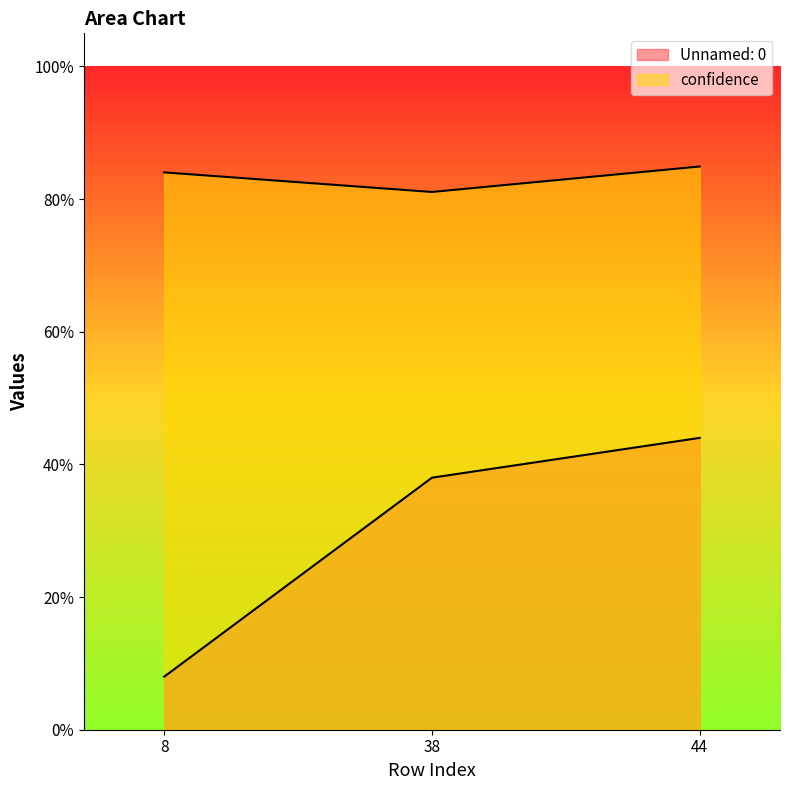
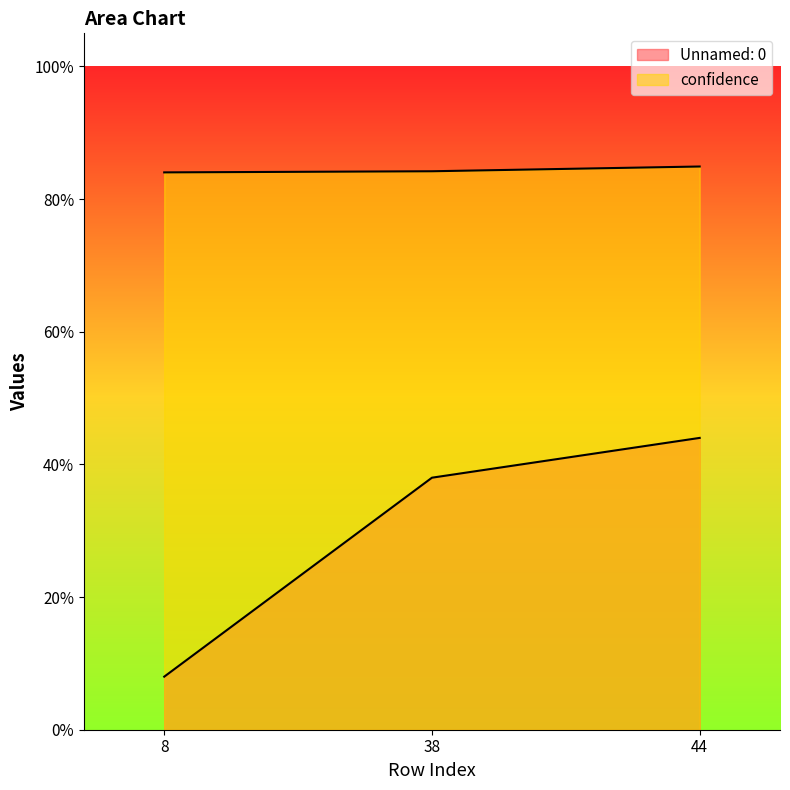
  {
    "Unnamed: 0": {
      "8": "8%",
      "38": "38%",
      "44": "44%"
    },
    "confidence": {
      "8": "84%",
-     "38": "81%",
+     "38": "84%",
      "44": "85%"
    }
  }
